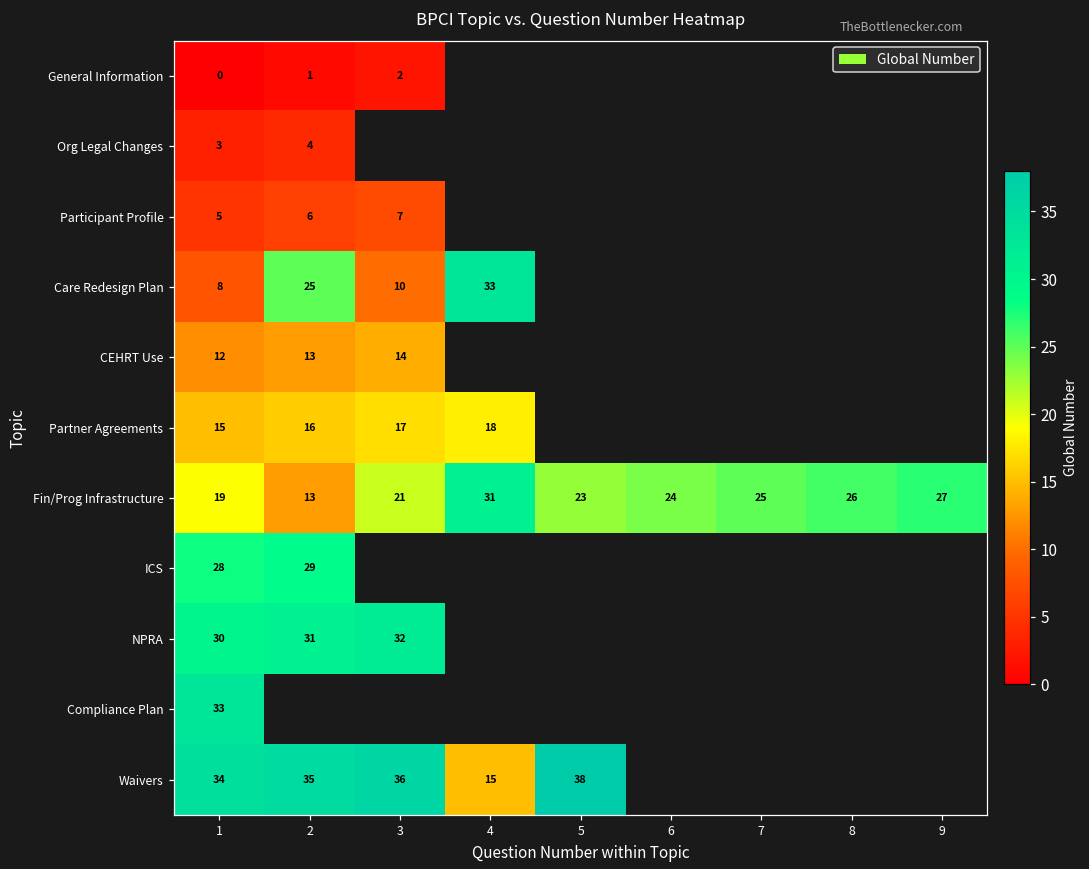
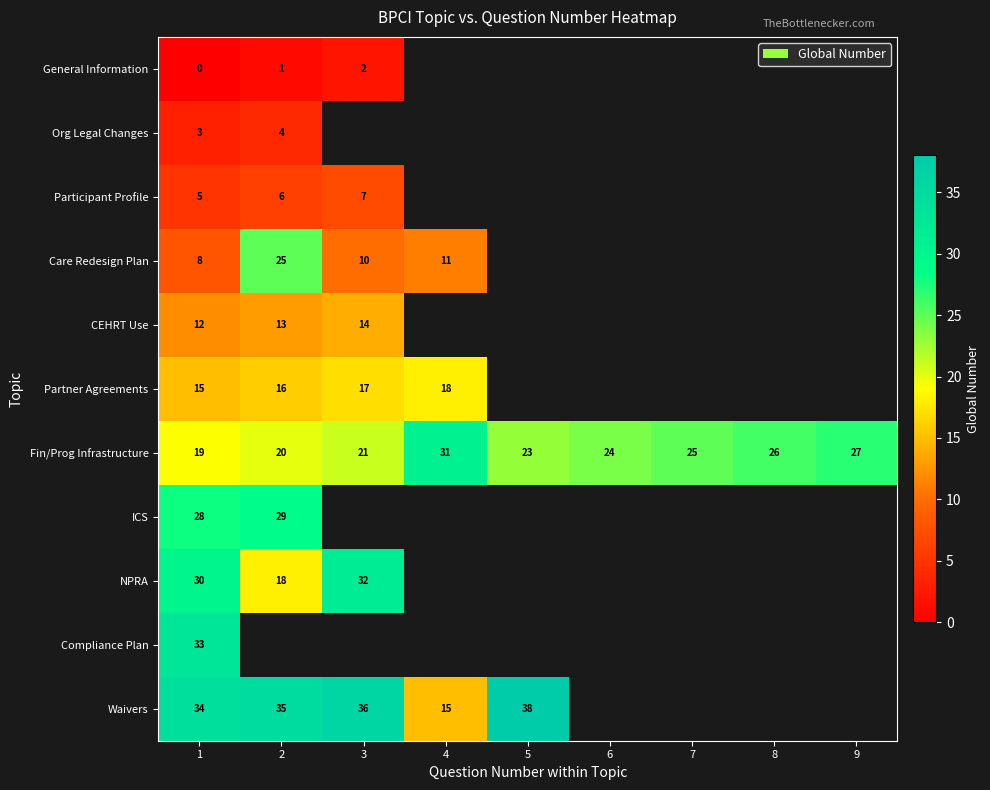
  {
    "General Information": {
      "1": 0,
      "2": 1,
      "3": 2
    },
    "Org Legal Changes": {
      "1": 3,
      "2": 4
    },
    "Participant Profile": {
      "1": 5,
      "2": 6,
      "3": 7
    },
    "Care Redesign Plan": {
      "1": 8,
      "2": 25,
      "3": 10,
-     "4": 33
+     "4": 11
    },
    "CEHRT Use": {
      "1": 12,
      "2": 13,
      "3": 14
    },
    "Partner Agreements": {
      "1": 15,
      "2": 16,
      "3": 17,
      "4": 18
    },
    "Fin/Prog Infrastructure": {
      "1": 19,
-     "2": 13,
+     "2": 20,
      "3": 21,
      "4": 31,
      "5": 23,
      "6": 24,
      "7": 25,
      "8": 26,
      "9": 27
    },
    "ICS": {
      "1": 28,
      "2": 29
    },
    "NPRA": {
      "1": 30,
-     "2": 31,
+     "2": 18,
      "3": 32
    },
    "Compliance Plan": {
      "1": 33
    },
    "Waivers": {
      "1": 34,
      "2": 35,
      "3": 36,
      "4": 15,
      "5": 38
    }
  }
